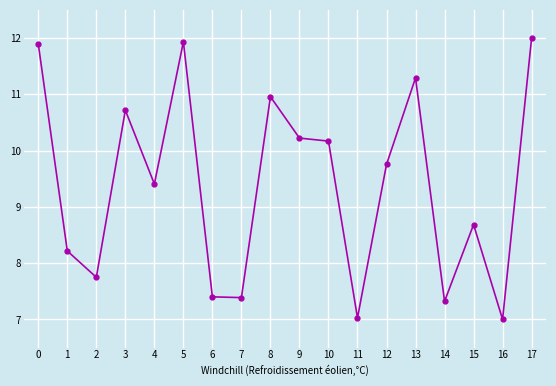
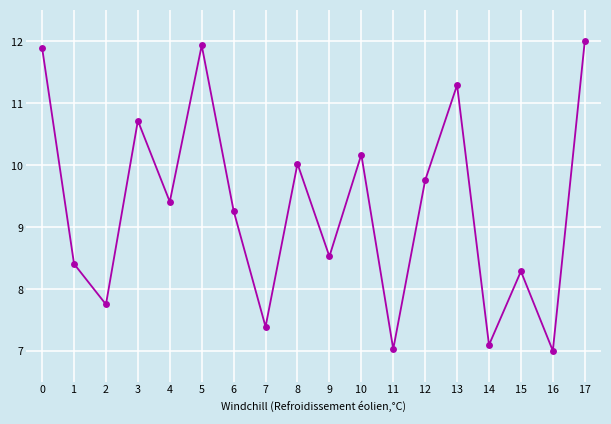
  {
    "0": 11.9,
-   "1": 8.2,
+   "1": 8.4,
    "2": 7.7,
    "3": 10.7,
    "4": 9.4,
    "5": 11.9,
-   "6": 7.4,
+   "6": 9.3,
    "7": 7.4,
-   "8": 11.0,
-   "9": 10.2,
+   "8": 10.0,
+   "9": 8.5,
    "10": 10.2,
    "11": 7.0,
    "12": 9.8,
    "13": 11.3,
-   "14": 7.3,
-   "15": 8.7,
+   "14": 7.1,
+   "15": 8.3,
    "16": 7.0,
    "17": 12.0
  }
